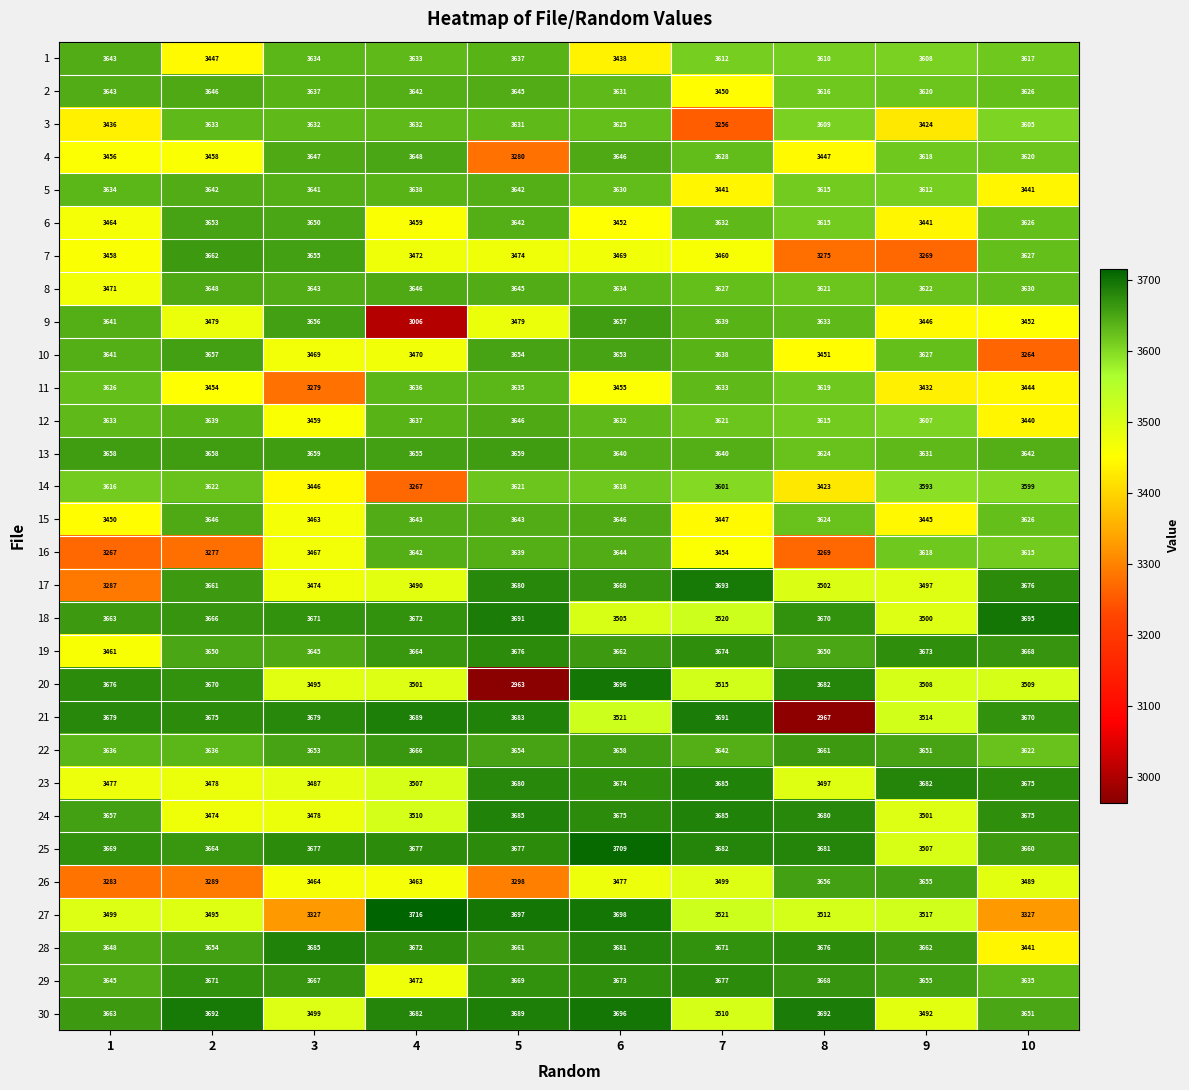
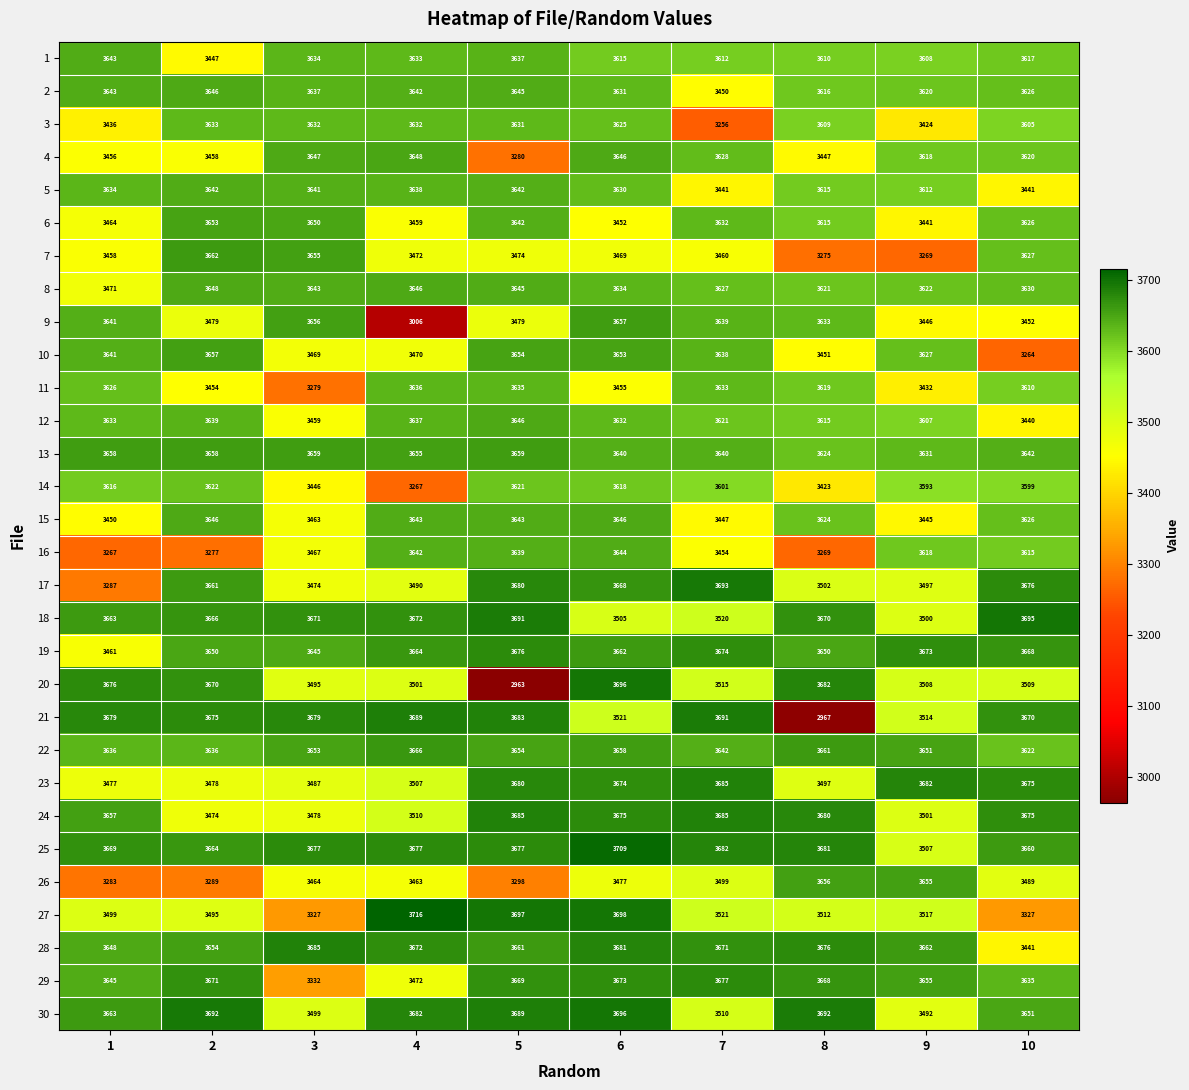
  {
    "1": {
      "1": 3643,
      "2": 3447,
      "3": 3634,
      "4": 3633,
      "5": 3637,
-     "6": 3438,
+     "6": 3615,
      "7": 3612,
      "8": 3610,
      "9": 3608,
      "10": 3617
    },
    "11": {
      "1": 3626,
      "2": 3454,
      "3": 3279,
      "4": 3636,
      "5": 3635,
      "6": 3455,
      "7": 3633,
      "8": 3619,
      "9": 3432,
-     "10": 3444
+     "10": 3610
    },
    "29": {
      "1": 3645,
      "2": 3671,
-     "3": 3667,
+     "3": 3332,
      "4": 3472,
      "5": 3669,
      "6": 3673,
      "7": 3677,
      "8": 3668,
      "9": 3655,
      "10": 3635
    }
  }
